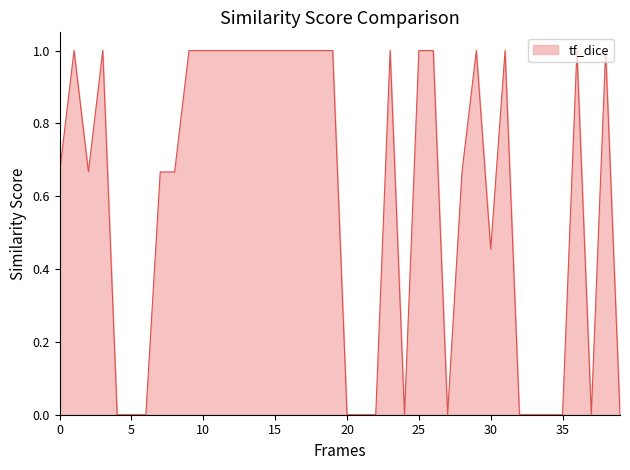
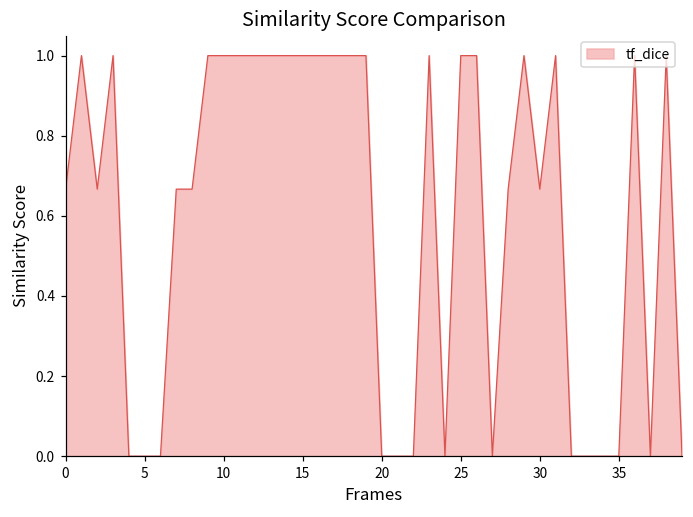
  {
    "0": 0.67,
    "5": 0.00,
    "10": 1.00,
    "15": 1.00,
    "20": 0.00,
    "25": 1.00,
-   "30": 0.45,
+   "30": 0.67,
    "35": 0.00
  }
